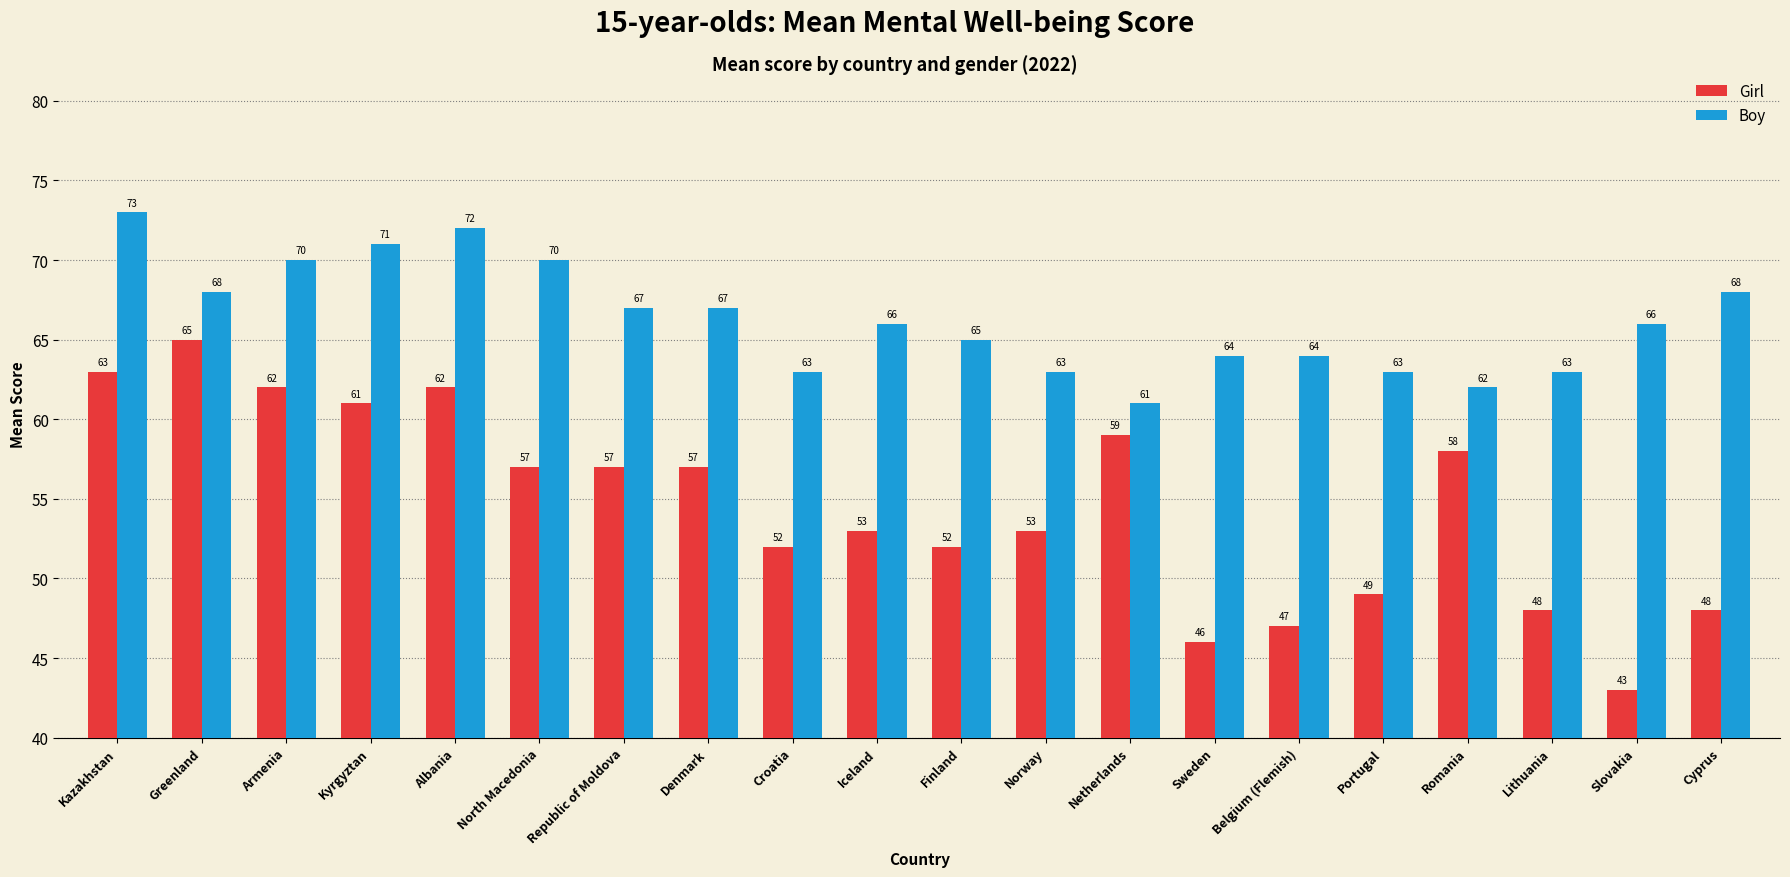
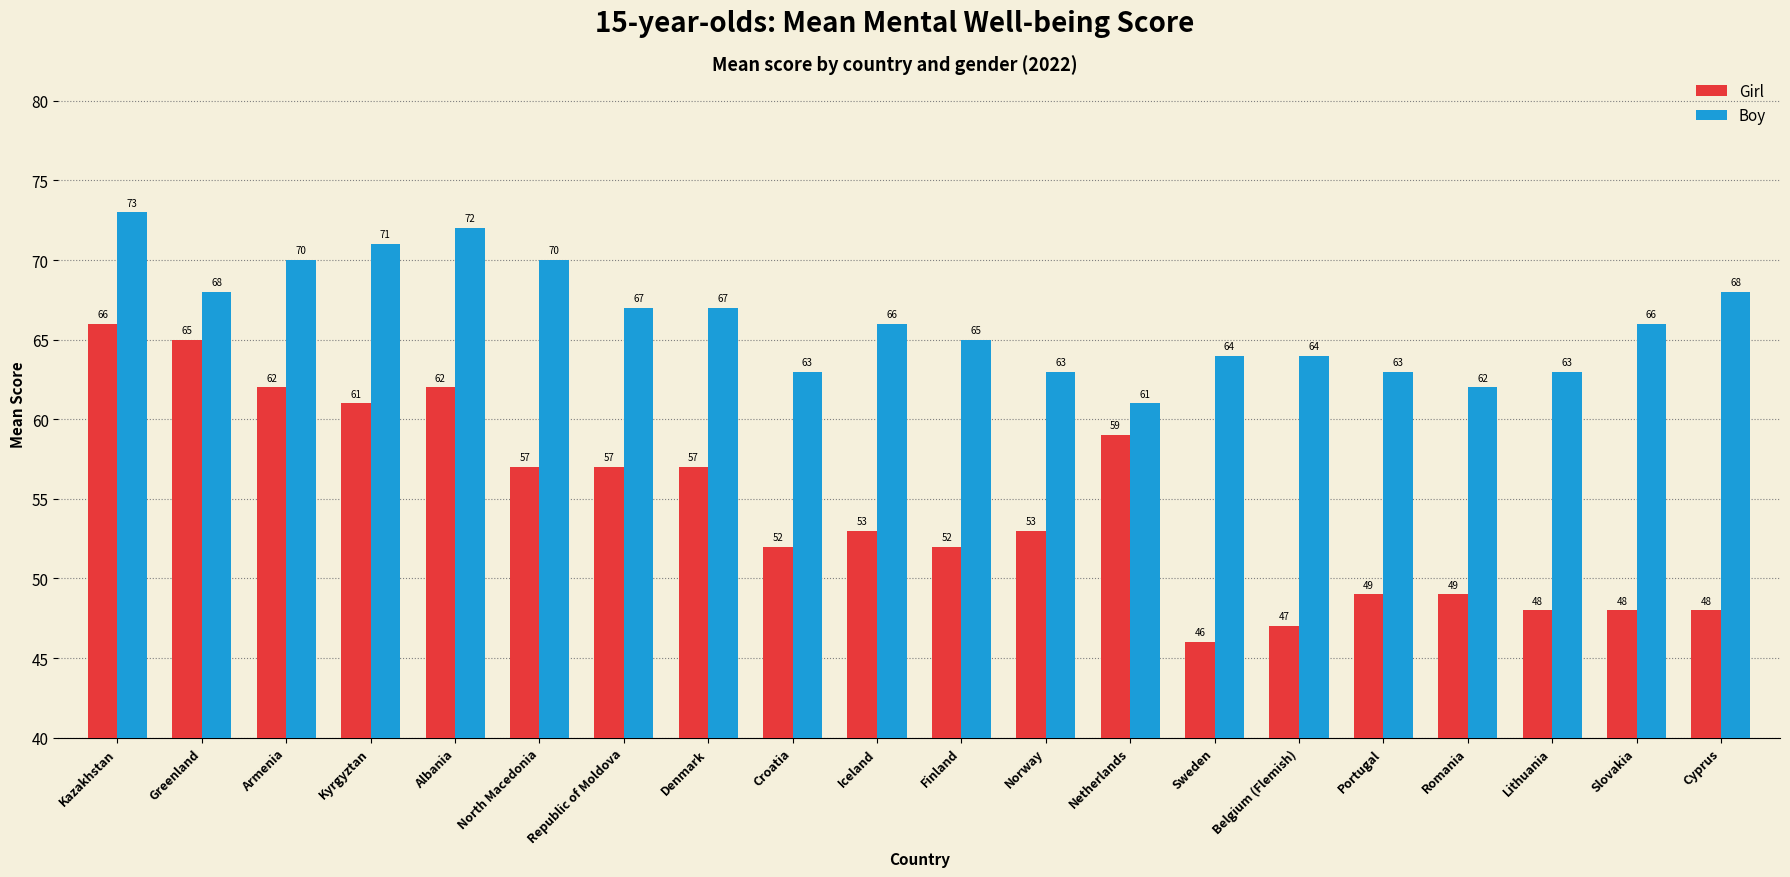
  {
    "Girl": {
-     "Kazakhstan": 63,
+     "Kazakhstan": 66,
      "Greenland": 65,
      "Armenia": 62,
      "Kyrgyztan": 61,
      "Albania": 62,
      "North Macedonia": 57,
      "Republic of Moldova": 57,
      "Denmark": 57,
      "Croatia": 52,
      "Iceland": 53,
      "Finland": 52,
      "Norway": 53,
      "Netherlands": 59,
      "Sweden": 46,
      "Belgium (Flemish)": 47,
      "Portugal": 49,
-     "Romania": 58,
+     "Romania": 49,
      "Lithuania": 48,
-     "Slovakia": 43,
+     "Slovakia": 48,
      "Cyprus": 48
    },
    "Boy": {
      "Kazakhstan": 73,
      "Greenland": 68,
      "Armenia": 70,
      "Kyrgyztan": 71,
      "Albania": 72,
      "North Macedonia": 70,
      "Republic of Moldova": 67,
      "Denmark": 67,
      "Croatia": 63,
      "Iceland": 66,
      "Finland": 65,
      "Norway": 63,
      "Netherlands": 61,
      "Sweden": 64,
      "Belgium (Flemish)": 64,
      "Portugal": 63,
      "Romania": 62,
      "Lithuania": 63,
      "Slovakia": 66,
      "Cyprus": 68
    }
  }
